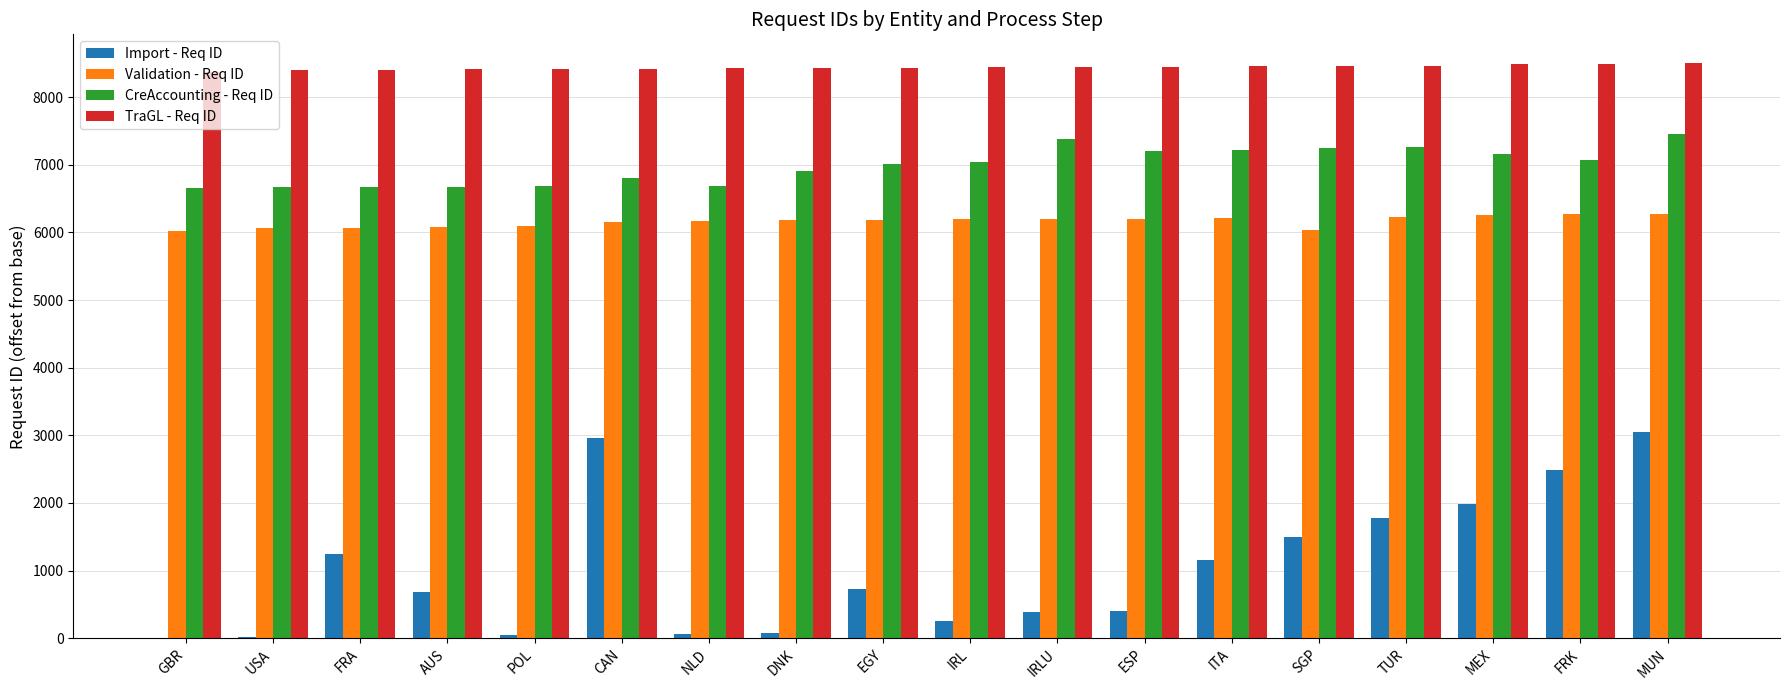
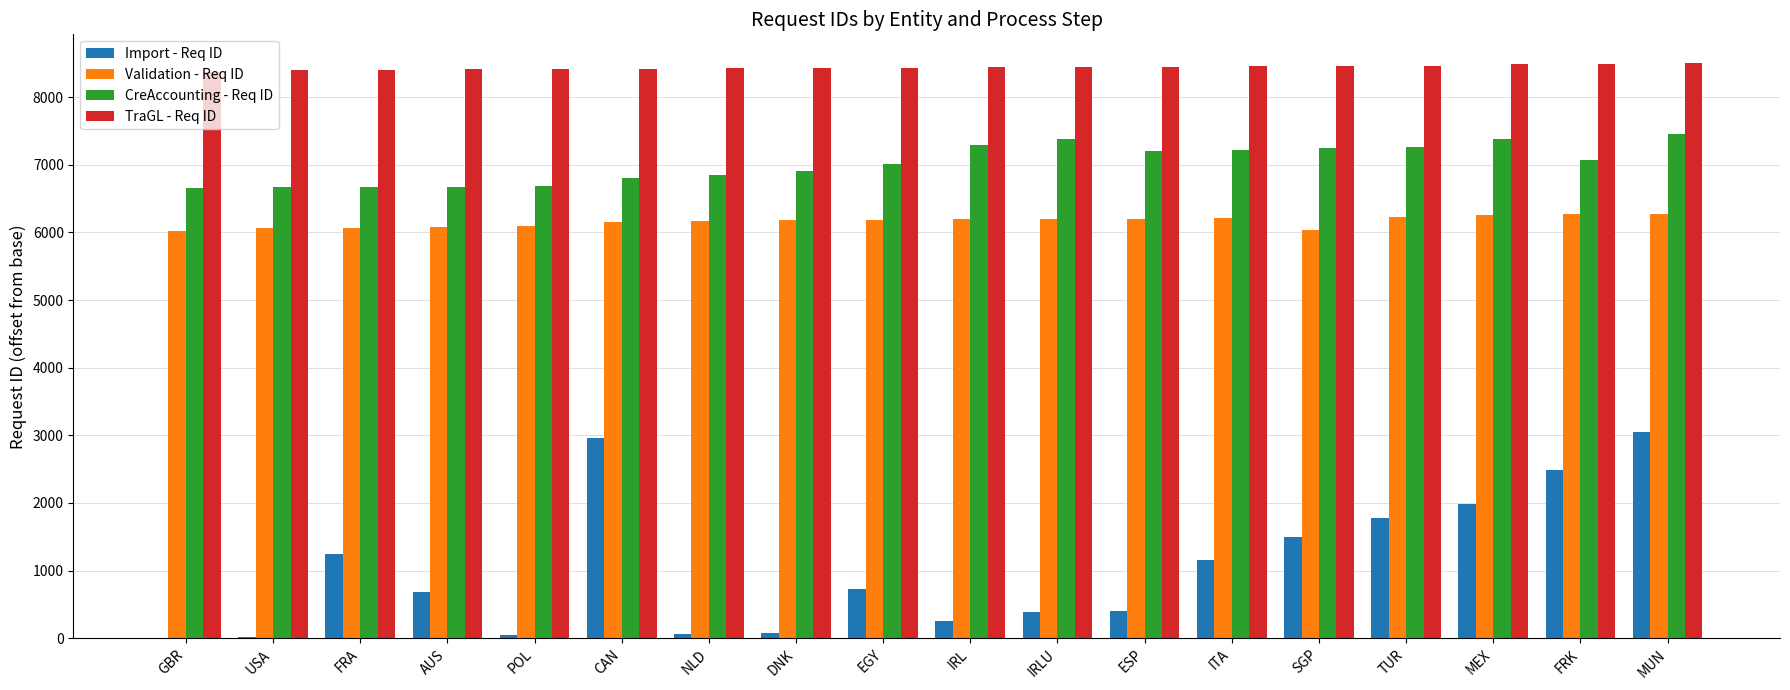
  {
    "Import - Req ID": {
      "GBR": 0,
      "FRA": 1300,
      "AUS": 700,
      "POL": 0,
      "CAN": 3000,
      "NLD": 100,
      "DNK": 100,
      "EGY": 700,
      "IRL": 300,
      "IRLU": 400,
      "ESP": 400,
      "ITA": 1200,
      "SGP": 1500,
      "TUR": 1800,
      "MEX": 2000,
      "FRK": 2500,
      "MUN": 3100
    },
    "Validation - Req ID": {
      "GBR": 6000,
      "USA": 6100,
      "FRA": 6100,
      "AUS": 6100,
      "POL": 6100,
      "CAN": 6200,
      "NLD": 6200,
      "DNK": 6200,
      "EGY": 6200,
      "IRL": 6200,
      "IRLU": 6200,
      "ESP": 6200,
      "ITA": 6200,
      "SGP": 6000,
      "TUR": 6200,
      "MEX": 6300,
      "FRK": 6300,
      "MUN": 6300
    },
    "CreAccounting - Req ID": {
      "GBR": 6700,
      "USA": 6700,
      "FRA": 6700,
      "AUS": 6700,
      "POL": 6700,
      "CAN": 6800,
-     "NLD": 6700,
+     "NLD": 6800,
      "DNK": 6900,
      "EGY": 7000,
-     "IRL": 7000,
+     "IRL": 7300,
      "IRLU": 7400,
      "ESP": 7200,
      "ITA": 7200,
      "SGP": 7200,
      "TUR": 7300,
-     "MEX": 7200,
+     "MEX": 7400,
      "FRK": 7100,
      "MUN": 7500
    },
    "TraGL - Req ID": {
      "USA": 8400,
      "FRA": 8400,
      "AUS": 8400,
      "POL": 8400,
      "CAN": 8400,
      "NLD": 8400,
      "DNK": 8400,
      "EGY": 8400,
      "IRL": 8400,
      "IRLU": 8400,
      "ESP": 8400,
      "ITA": 8500,
      "SGP": 8500,
      "TUR": 8500,
      "MEX": 8500,
      "FRK": 8500,
      "MUN": 8500
    }
  }
